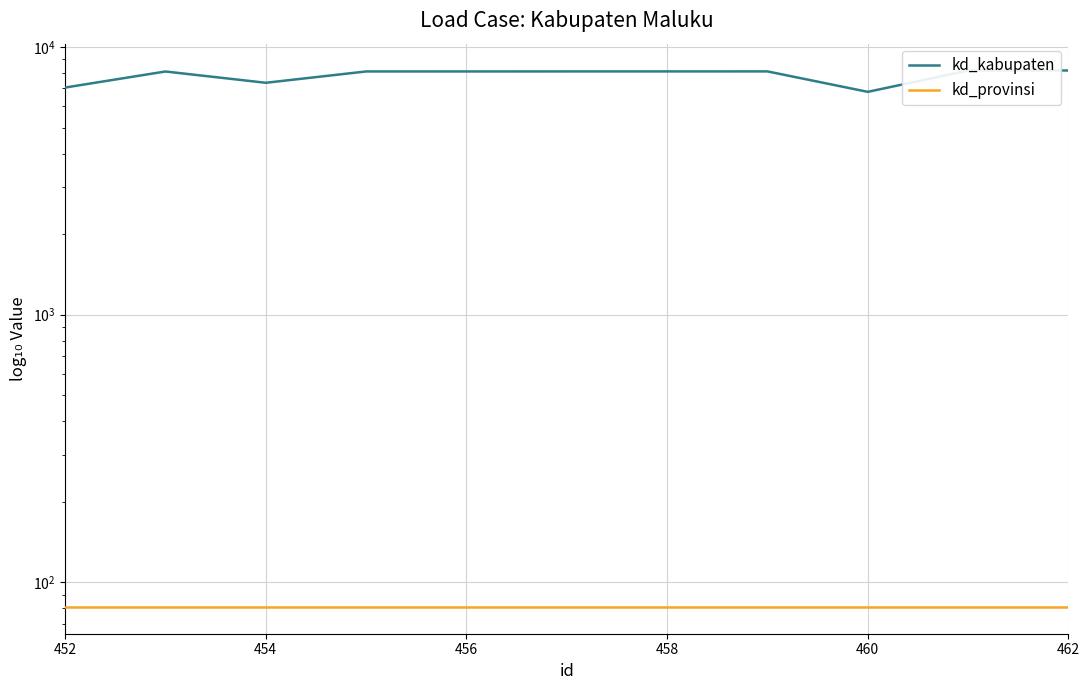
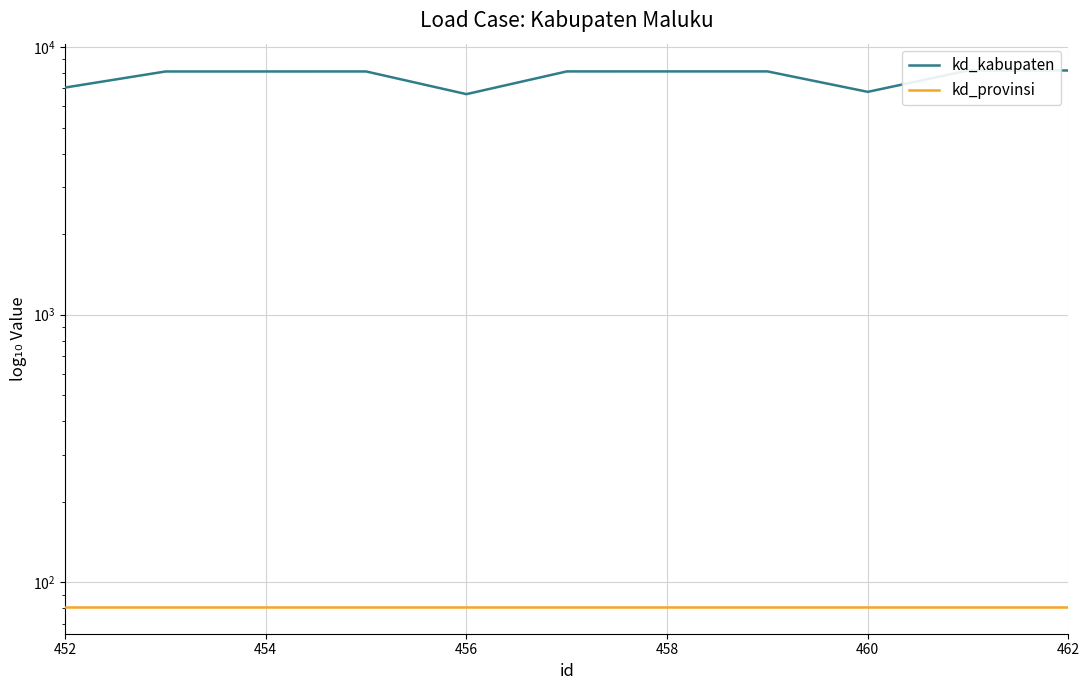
  {
    "kd_kabupaten": {
      "452": 7100,
-     "454": 7400,
-     "456": 8100,
+     "454": 8100,
+     "456": 6700,
      "458": 8100,
      "460": 6800,
      "462": 8200
    },
    "kd_provinsi": {
      "452": 81,
      "454": 81,
      "456": 81,
      "458": 81,
      "460": 81,
      "462": 81
    }
  }
